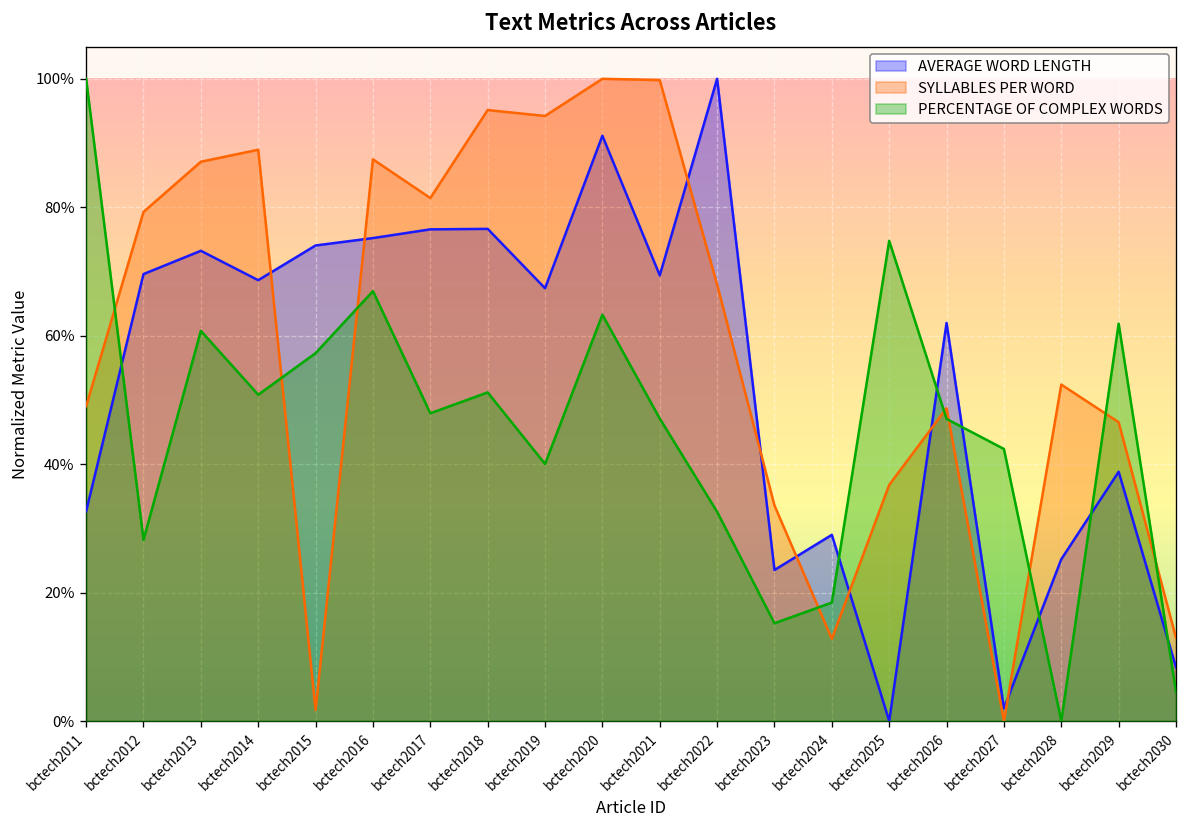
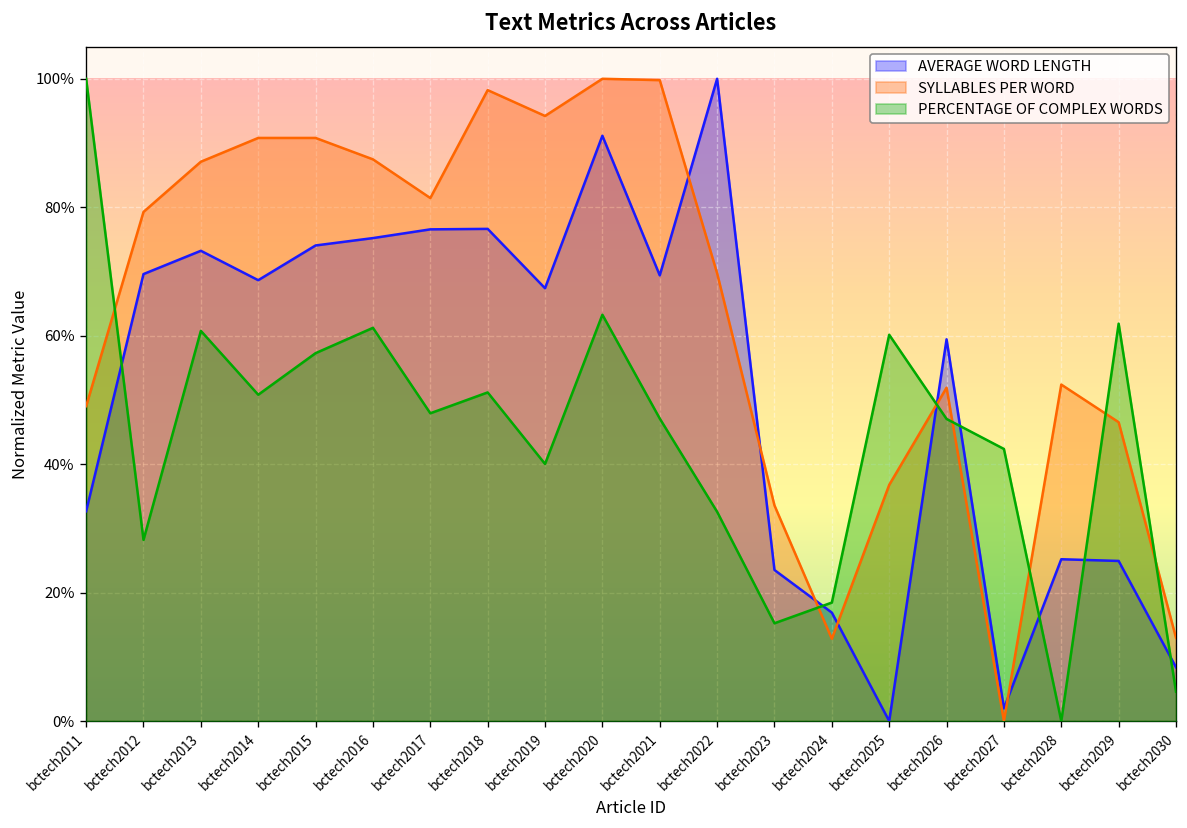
  {
    "AVERAGE WORD LENGTH": {
      "bctech2011": "33%",
      "bctech2012": "70%",
      "bctech2013": "73%",
      "bctech2014": "69%",
      "bctech2015": "74%",
      "bctech2016": "75%",
      "bctech2017": "77%",
      "bctech2018": "77%",
      "bctech2019": "67%",
      "bctech2020": "91%",
      "bctech2021": "69%",
      "bctech2022": "100%",
      "bctech2023": "24%",
-     "bctech2024": "29%",
+     "bctech2024": "17%",
      "bctech2025": "0%",
-     "bctech2026": "62%",
+     "bctech2026": "59%",
      "bctech2027": "2%",
      "bctech2028": "25%",
-     "bctech2029": "39%",
+     "bctech2029": "25%",
      "bctech2030": "8%"
    },
    "SYLLABLES PER WORD": {
      "bctech2011": "49%",
      "bctech2012": "79%",
      "bctech2013": "87%",
-     "bctech2014": "89%",
-     "bctech2015": "2%",
+     "bctech2014": "91%",
+     "bctech2015": "91%",
      "bctech2016": "87%",
      "bctech2017": "81%",
-     "bctech2018": "95%",
+     "bctech2018": "98%",
      "bctech2019": "94%",
      "bctech2020": "100%",
      "bctech2021": "100%",
-     "bctech2022": "68%",
+     "bctech2022": "70%",
      "bctech2023": "34%",
      "bctech2024": "13%",
      "bctech2025": "37%",
-     "bctech2026": "49%",
+     "bctech2026": "52%",
      "bctech2027": "0%",
      "bctech2028": "52%",
      "bctech2029": "47%",
      "bctech2030": "13%"
    },
    "PERCENTAGE OF COMPLEX WORDS": {
      "bctech2011": "100%",
      "bctech2012": "28%",
      "bctech2013": "61%",
      "bctech2014": "51%",
      "bctech2015": "57%",
-     "bctech2016": "67%",
+     "bctech2016": "61%",
      "bctech2017": "48%",
      "bctech2018": "51%",
      "bctech2019": "40%",
      "bctech2020": "63%",
      "bctech2021": "47%",
      "bctech2022": "33%",
      "bctech2023": "15%",
      "bctech2024": "18%",
-     "bctech2025": "75%",
+     "bctech2025": "60%",
      "bctech2026": "47%",
      "bctech2027": "42%",
      "bctech2028": "0%",
      "bctech2029": "62%",
      "bctech2030": "5%"
    }
  }
